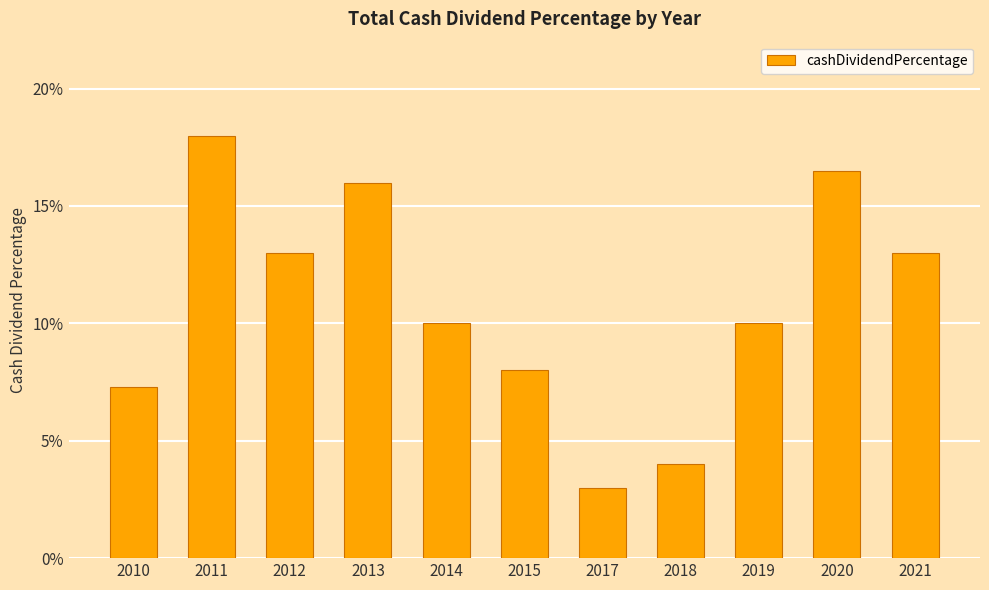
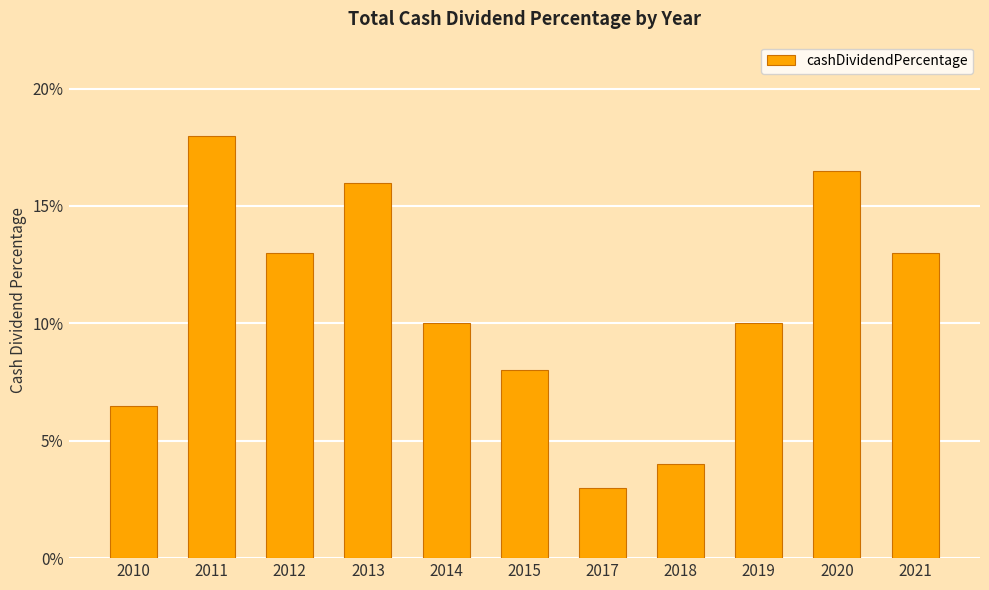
  {
-   "2010": "7.3%",
+   "2010": "6.5%",
    "2011": "18.0%",
    "2012": "13.0%",
    "2013": "16.0%",
    "2014": "10.0%",
    "2015": "8.0%",
    "2017": "3.0%",
    "2018": "4.0%",
    "2019": "10.0%",
    "2020": "16.5%",
    "2021": "13.0%"
  }
